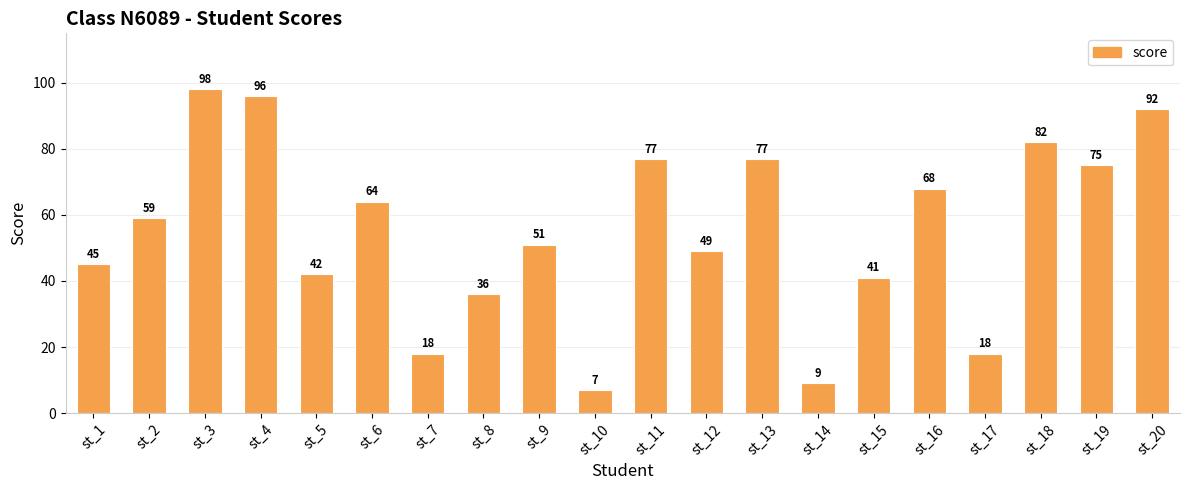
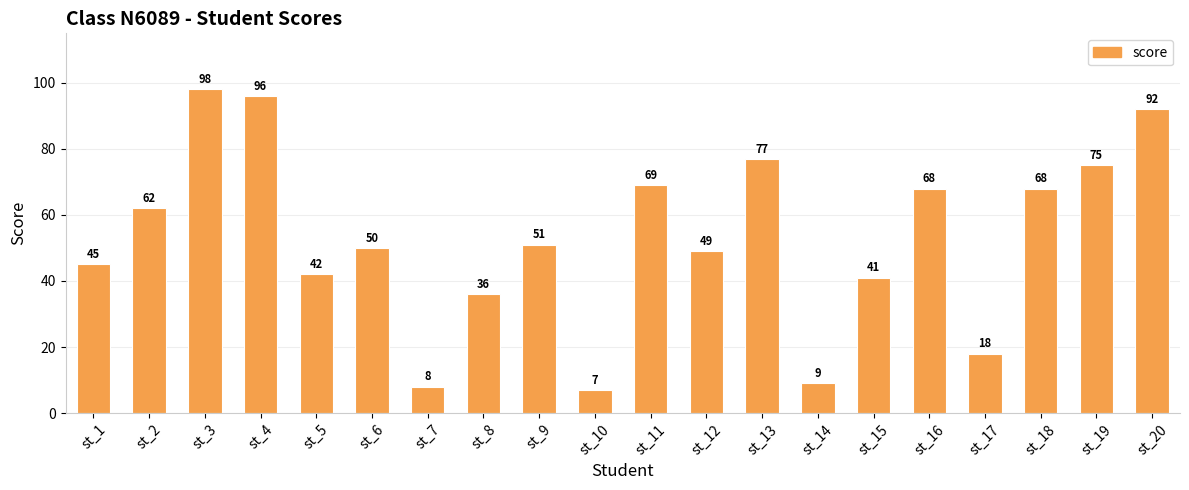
  {
    "st_1": 45,
-   "st_2": 59,
+   "st_2": 62,
    "st_3": 98,
    "st_4": 96,
    "st_5": 42,
-   "st_6": 64,
-   "st_7": 18,
+   "st_6": 50,
+   "st_7": 8,
    "st_8": 36,
    "st_9": 51,
    "st_10": 7,
-   "st_11": 77,
+   "st_11": 69,
    "st_12": 49,
    "st_13": 77,
    "st_14": 9,
    "st_15": 41,
    "st_16": 68,
    "st_17": 18,
-   "st_18": 82,
+   "st_18": 68,
    "st_19": 75,
    "st_20": 92
  }
